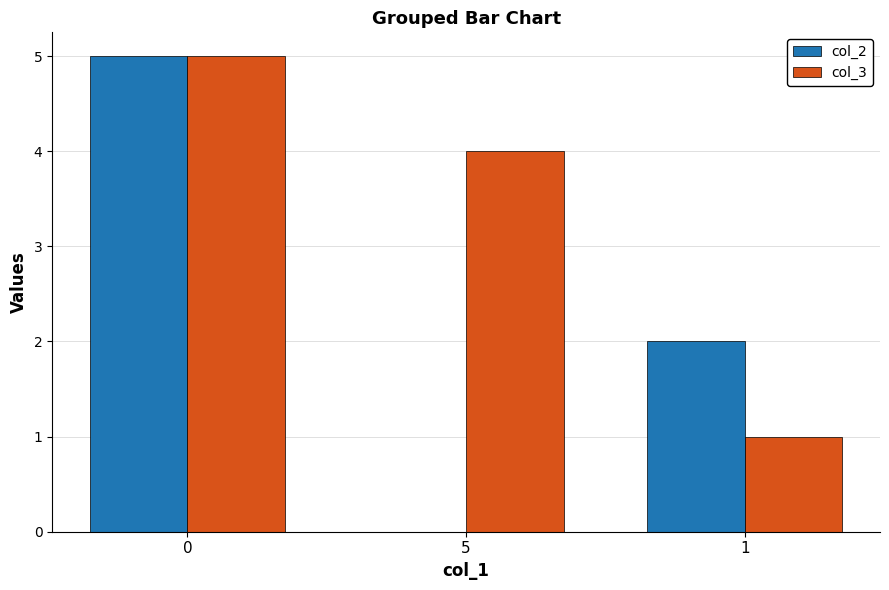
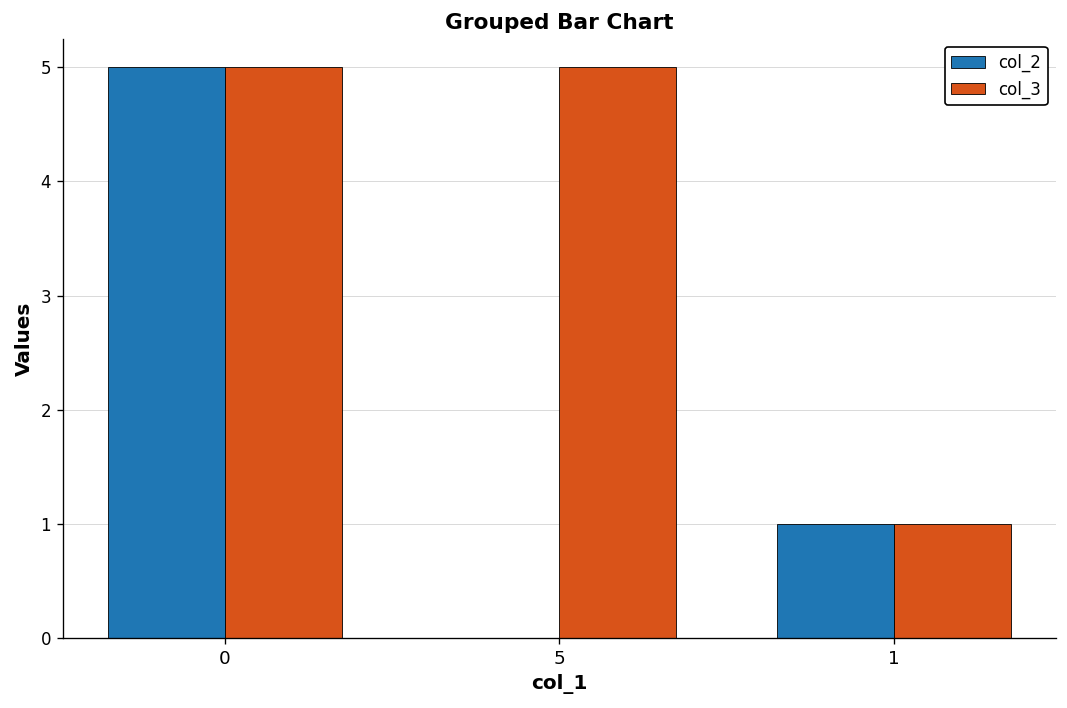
  {
    "col_2": {
      "0": 5,
      "5": 0,
-     "1": 2
+     "1": 1
    },
    "col_3": {
      "0": 5,
-     "5": 4,
+     "5": 5,
      "1": 1
    }
  }
